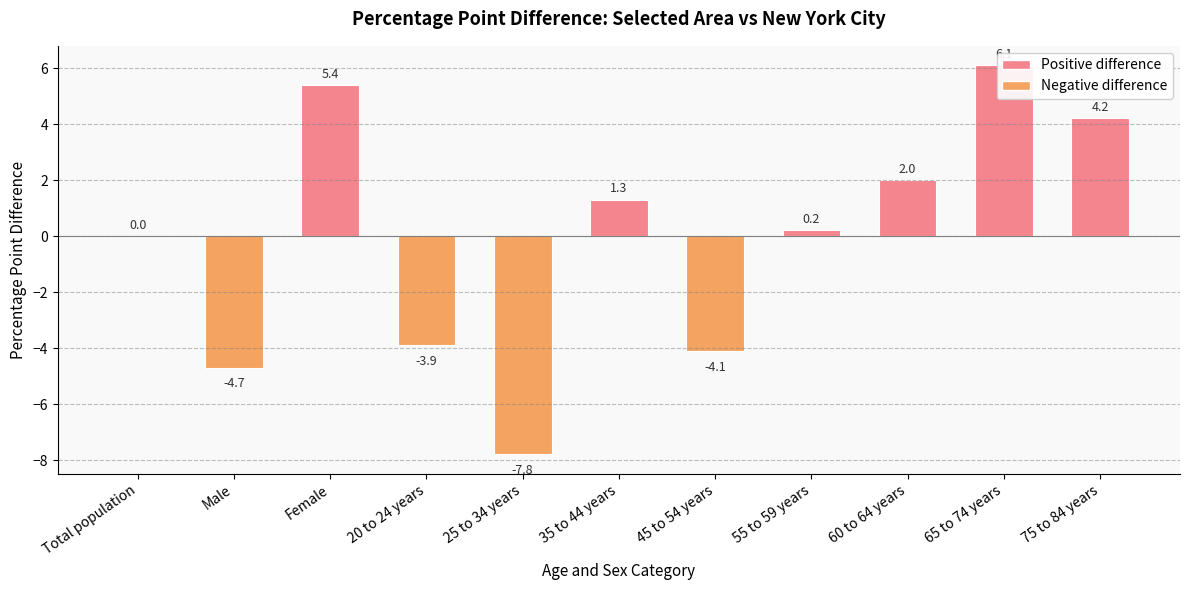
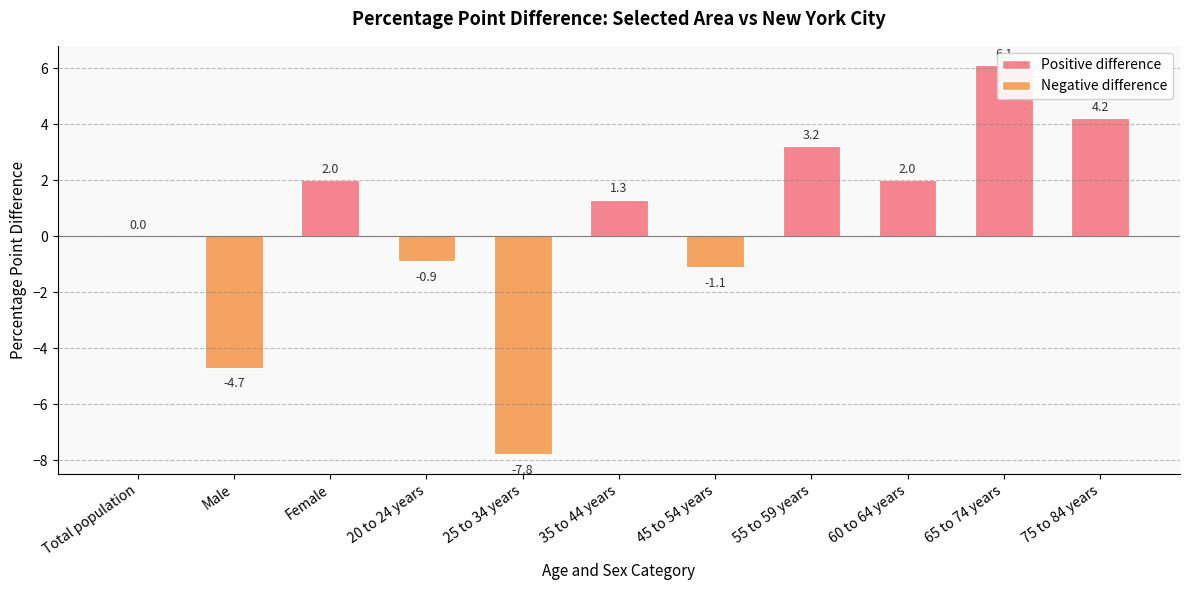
  {
    "Total population": 0.0,
    "Male": -4.7,
-   "Female": 5.4,
-   "20 to 24 years": -3.9,
+   "Female": 2.0,
+   "20 to 24 years": -0.9,
    "25 to 34 years": -7.8,
    "35 to 44 years": 1.3,
-   "45 to 54 years": -4.1,
-   "55 to 59 years": 0.2,
+   "45 to 54 years": -1.1,
+   "55 to 59 years": 3.2,
    "60 to 64 years": 2.0,
    "75 to 84 years": 4.2
  }
